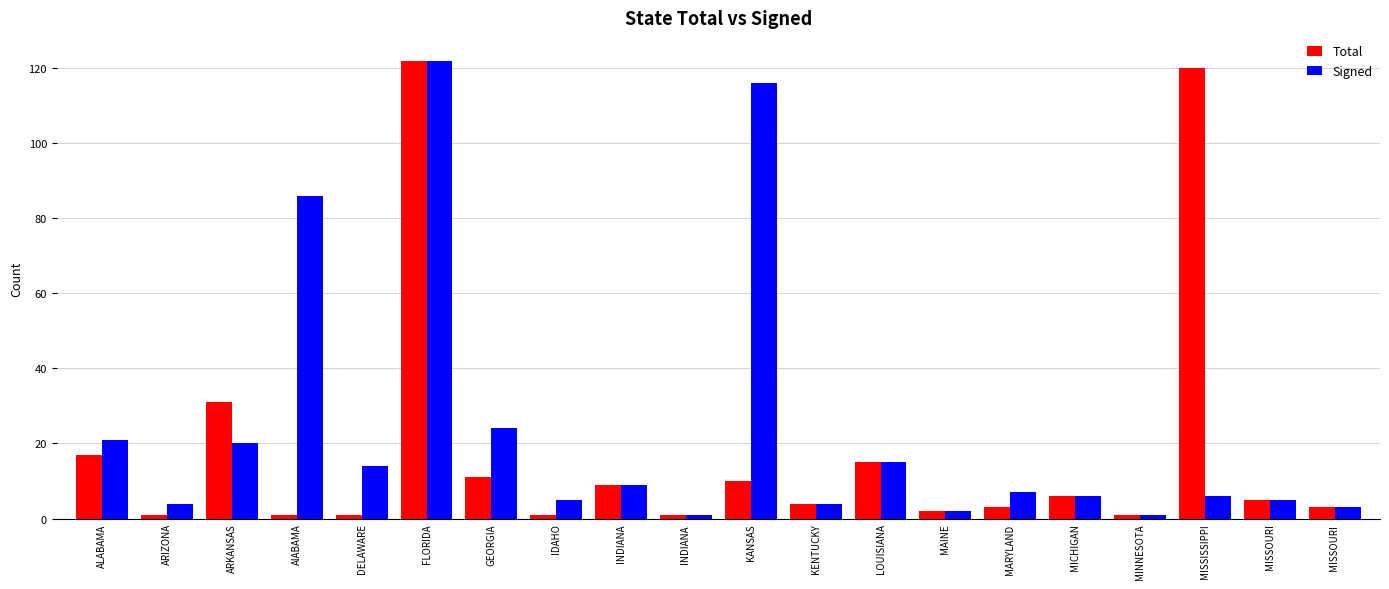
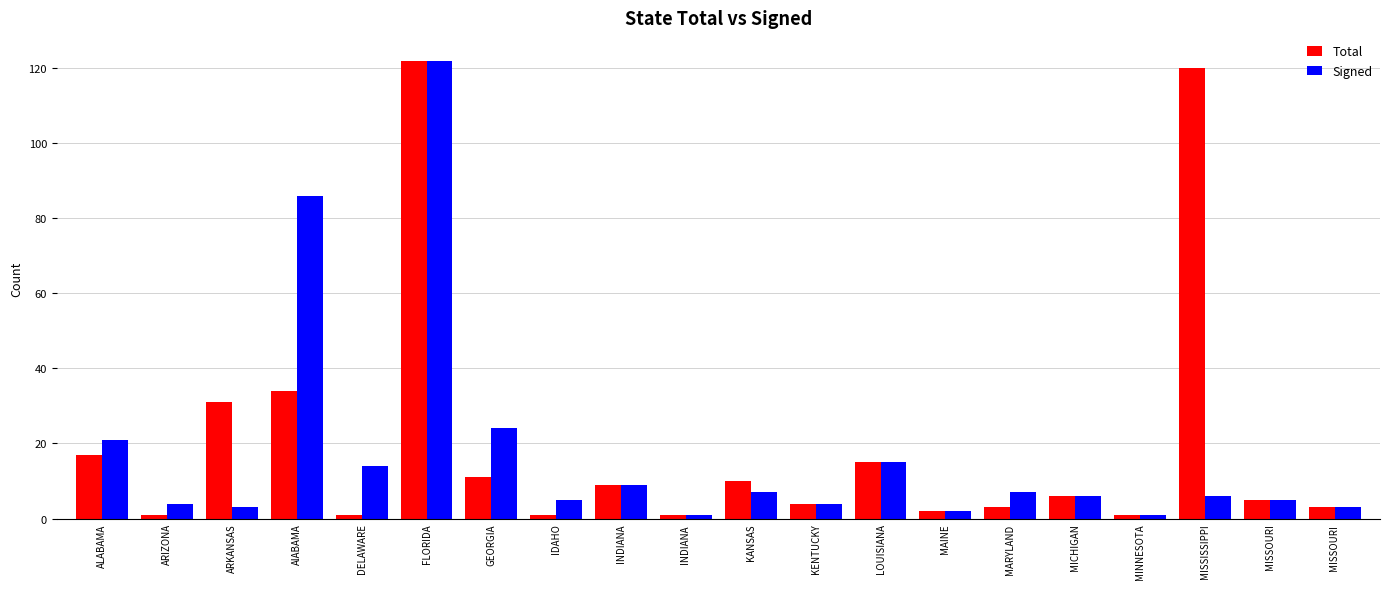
  {
    "Total": {
      "ALABAMA": 17,
      "ARIZONA": 1,
      "ARKANSAS": 31,
-     "AlABAMA": 1,
+     "AlABAMA": 34,
      "DELAWARE": 1,
      "FLORIDA": 122,
      "GEORGIA": 11,
      "IDAHO": 1,
      "KANSAS": 10,
      "KENTUCKY": 4,
      "LOUISIANA": 15,
      "MAINE": 2,
      "MARYLAND": 3,
      "MICHIGAN": 6,
      "MINNESOTA": 1,
      "MISSISSIPPI": 120
    },
    "Signed": {
      "ALABAMA": 21,
      "ARIZONA": 4,
-     "ARKANSAS": 20,
+     "ARKANSAS": 3,
      "AlABAMA": 86,
      "DELAWARE": 14,
      "FLORIDA": 122,
      "GEORGIA": 24,
      "IDAHO": 5,
-     "KANSAS": 116,
+     "KANSAS": 7,
      "KENTUCKY": 4,
      "LOUISIANA": 15,
      "MAINE": 2,
      "MARYLAND": 7,
      "MICHIGAN": 6,
      "MINNESOTA": 1,
      "MISSISSIPPI": 6
    }
  }
